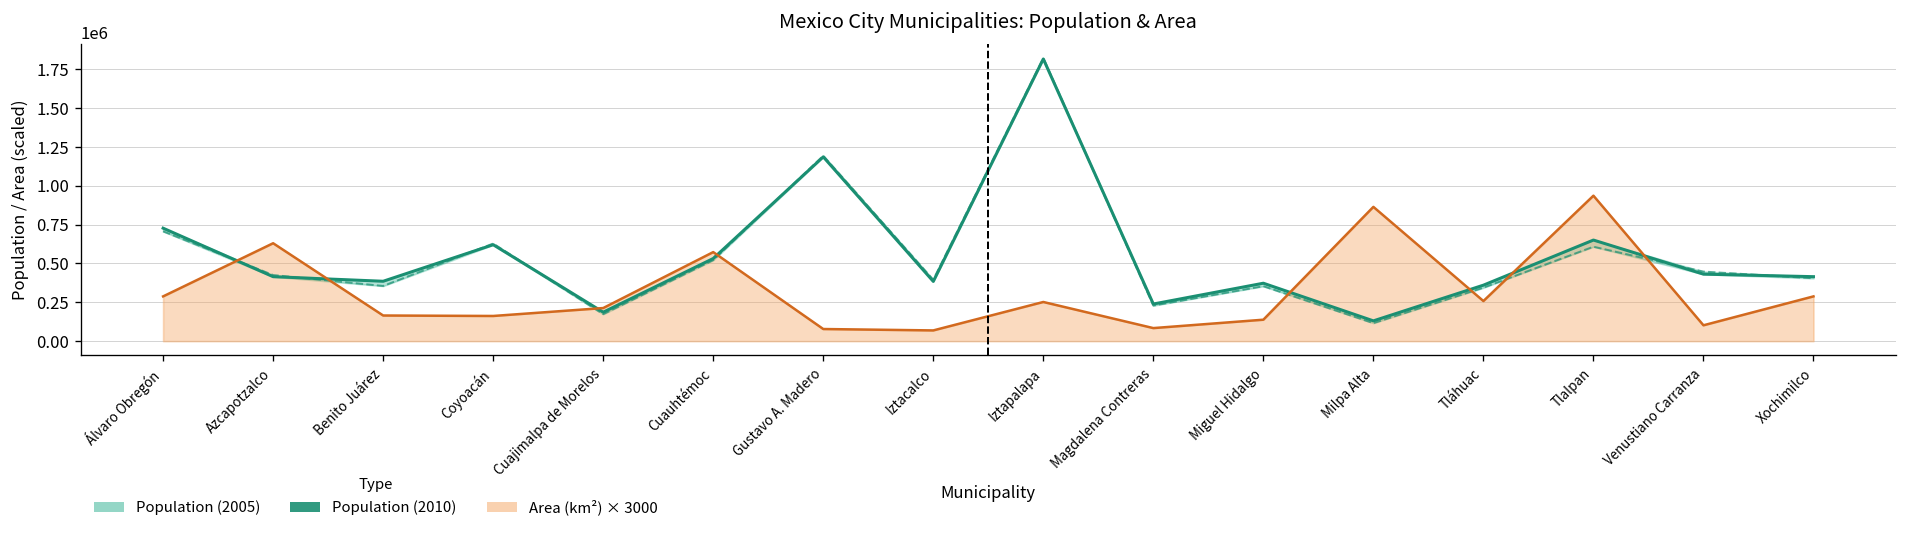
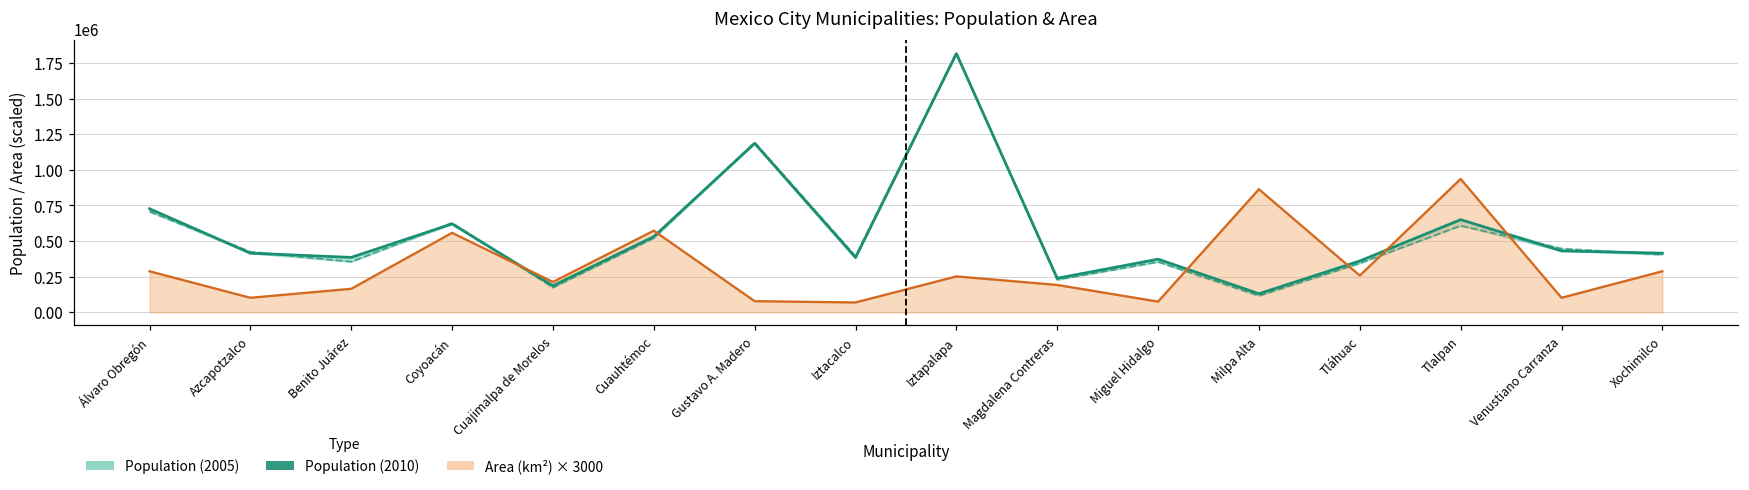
  {
    "Area (km²) × 3000": {
      "Álvaro Obregón": 290000,
-     "Azcapotzalco": 630000,
+     "Azcapotzalco": 100000,
      "Benito Juárez": 170000,
-     "Coyoacán": 160000,
+     "Coyoacán": 560000,
      "Cuajimalpa de Morelos": 210000,
      "Cuauhtémoc": 570000,
      "Gustavo A. Madero": 80000,
      "Iztacalco": 70000,
      "Iztapalapa": 250000,
-     "Magdalena Contreras": 80000,
-     "Miguel Hidalgo": 140000,
+     "Magdalena Contreras": 190000,
+     "Miguel Hidalgo": 80000,
      "Milpa Alta": 860000,
      "Tláhuac": 260000,
      "Tlalpan": 940000,
      "Venustiano Carranza": 100000,
      "Xochimilco": 290000
    }
  }
